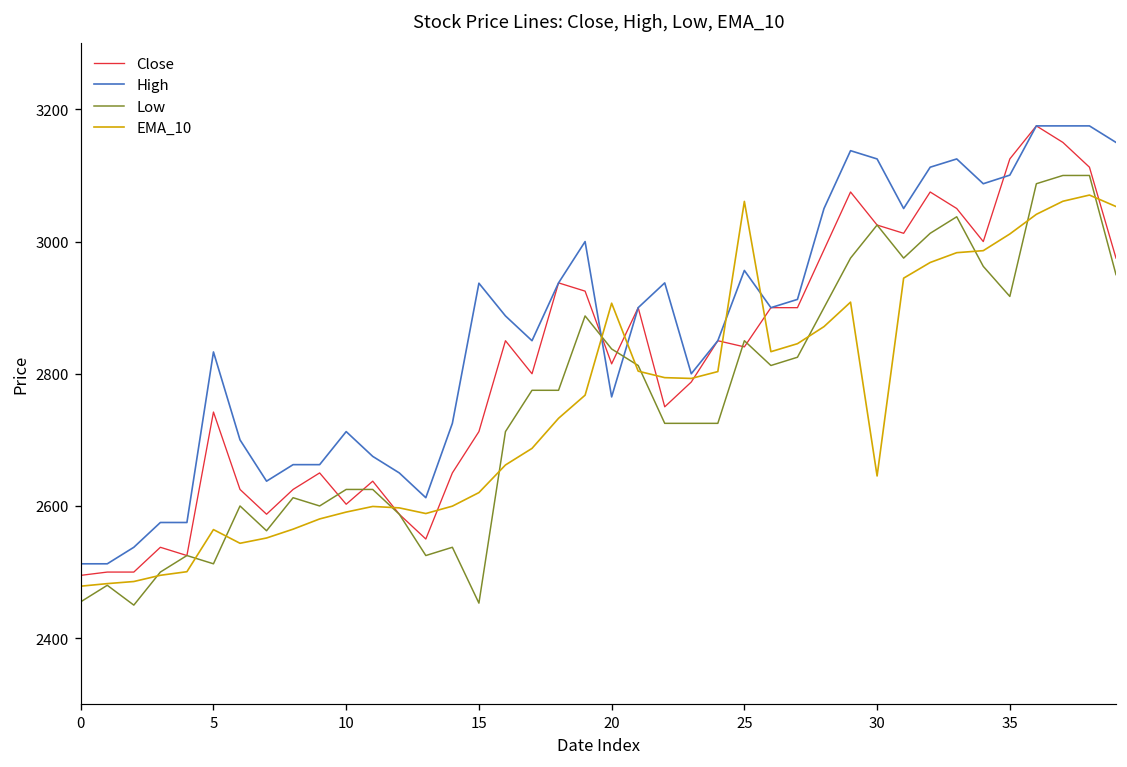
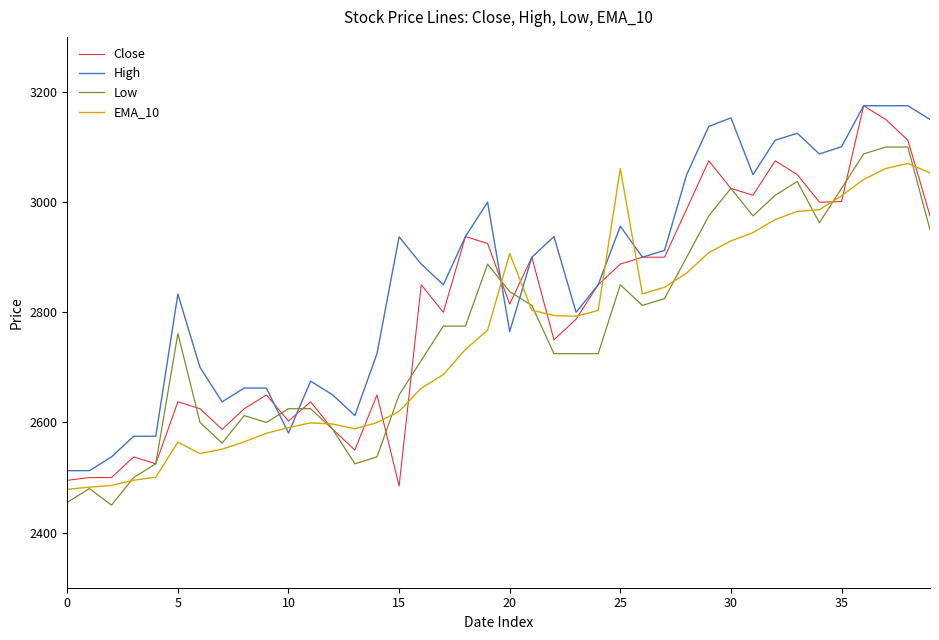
  {
    "Close": {
      "0": 2500,
-     "5": 2740,
+     "5": 2640,
      "10": 2600,
-     "15": 2710,
+     "15": 2480,
      "20": 2820,
-     "25": 2840,
-     "35": 3130
+     "25": 2890,
+     "35": 3000
    },
    "High": {
      "0": 2510,
      "5": 2830,
-     "10": 2710,
+     "10": 2580,
      "15": 2940,
      "20": 2770,
      "25": 2960,
-     "30": 3130,
+     "30": 3150,
      "35": 3100
    },
    "Low": {
      "0": 2460,
-     "5": 2510,
+     "5": 2760,
      "10": 2630,
-     "15": 2450,
+     "15": 2650,
      "20": 2840,
      "25": 2850,
-     "35": 2920
+     "35": 3030
    },
    "EMA_10": {
      "0": 2480,
      "5": 2560,
      "10": 2590,
      "15": 2620,
      "20": 2910,
      "25": 3060,
-     "30": 2650,
+     "30": 2930,
      "35": 3010
    }
  }
